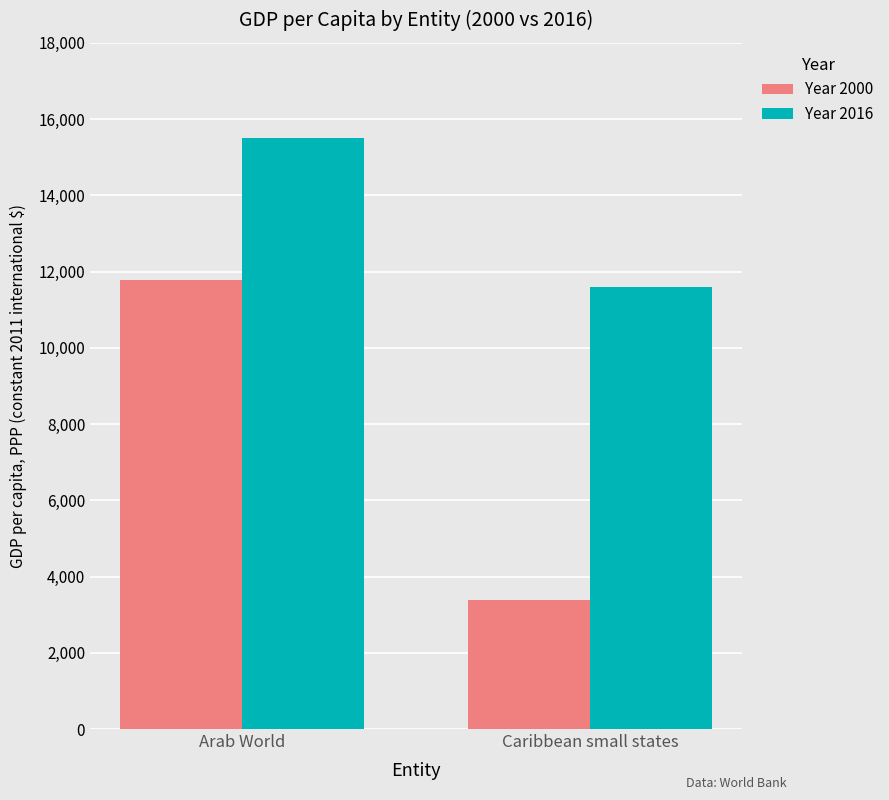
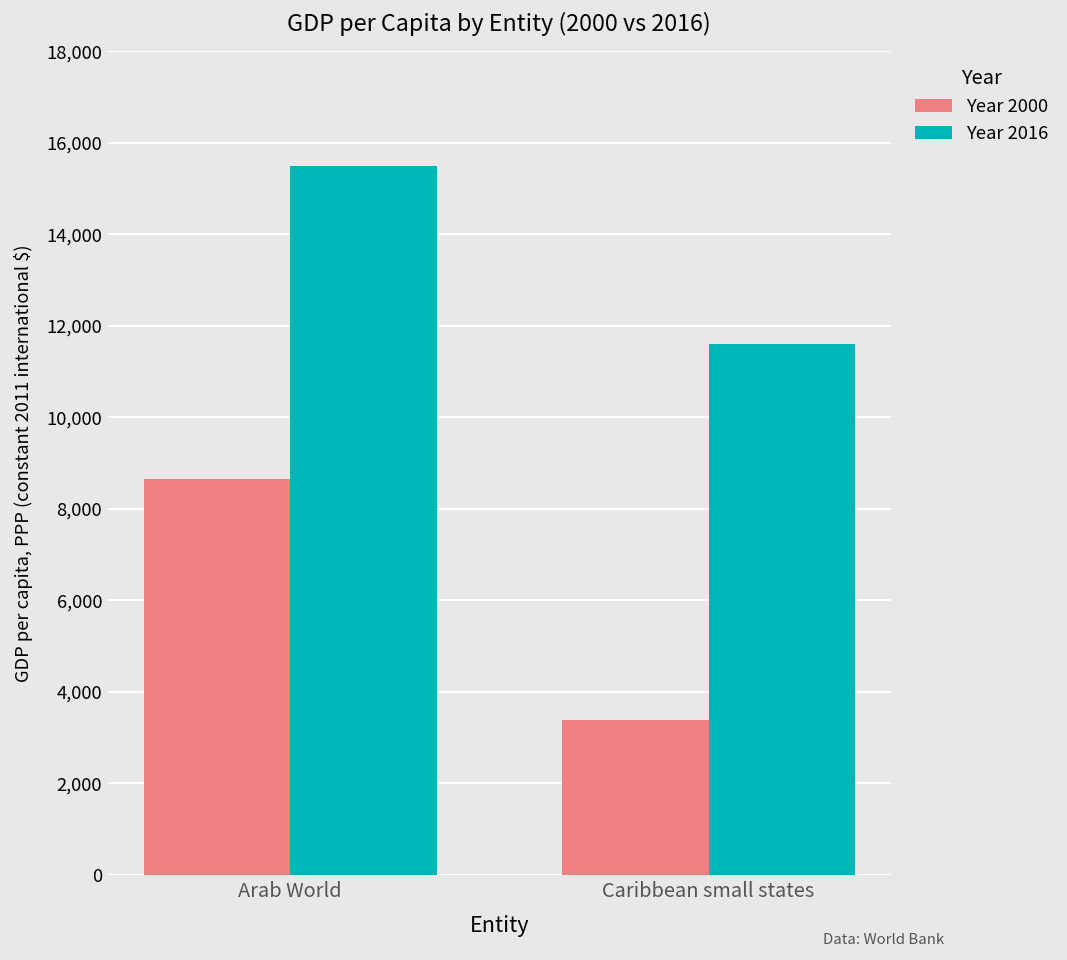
  {
    "Year 2000": {
-     "Arab World": "11,800",
+     "Arab World": "8,600",
      "Caribbean small states": "3,400"
    },
    "Year 2016": {
      "Arab World": "15,500",
      "Caribbean small states": "11,600"
    }
  }
